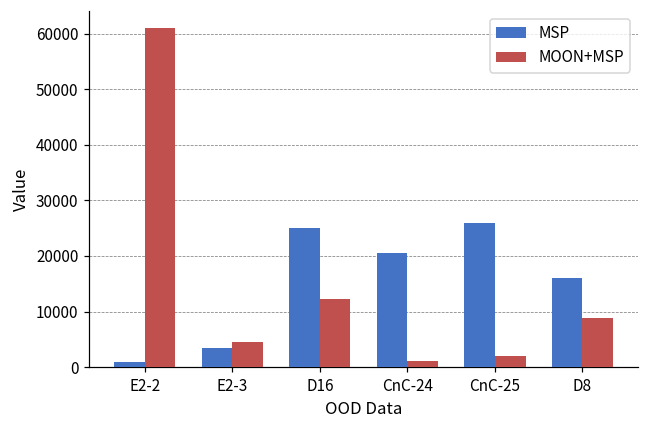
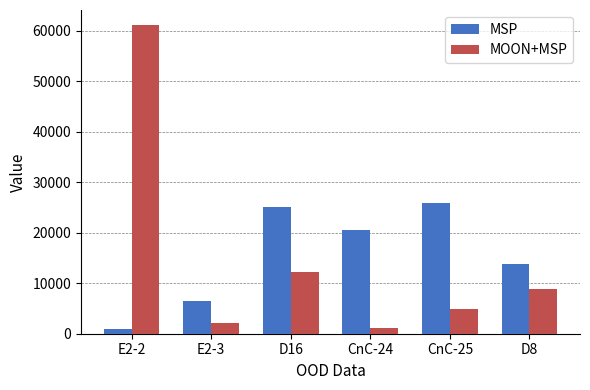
  {
    "MSP": {
      "E2-2": 1000,
-     "E2-3": 3000,
+     "E2-3": 6000,
      "D16": 25000,
      "CnC-24": 20000,
      "CnC-25": 26000,
-     "D8": 16000
+     "D8": 14000
    },
    "MOON+MSP": {
      "E2-2": 61000,
-     "E2-3": 5000,
+     "E2-3": 2000,
      "D16": 12000,
      "CnC-24": 1000,
-     "CnC-25": 2000,
+     "CnC-25": 5000,
      "D8": 9000
    }
  }
